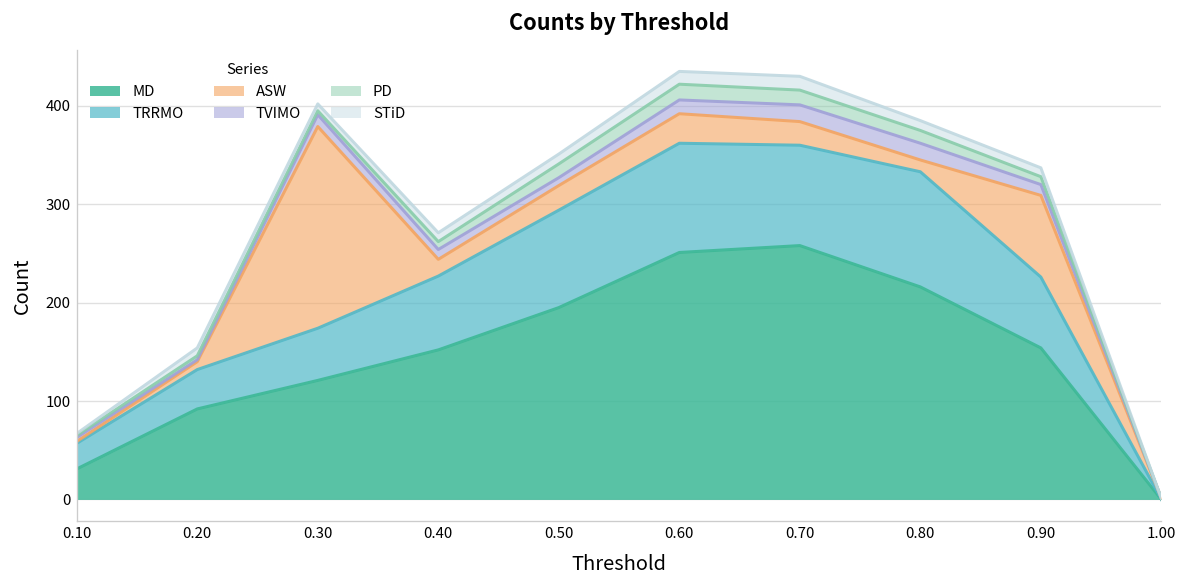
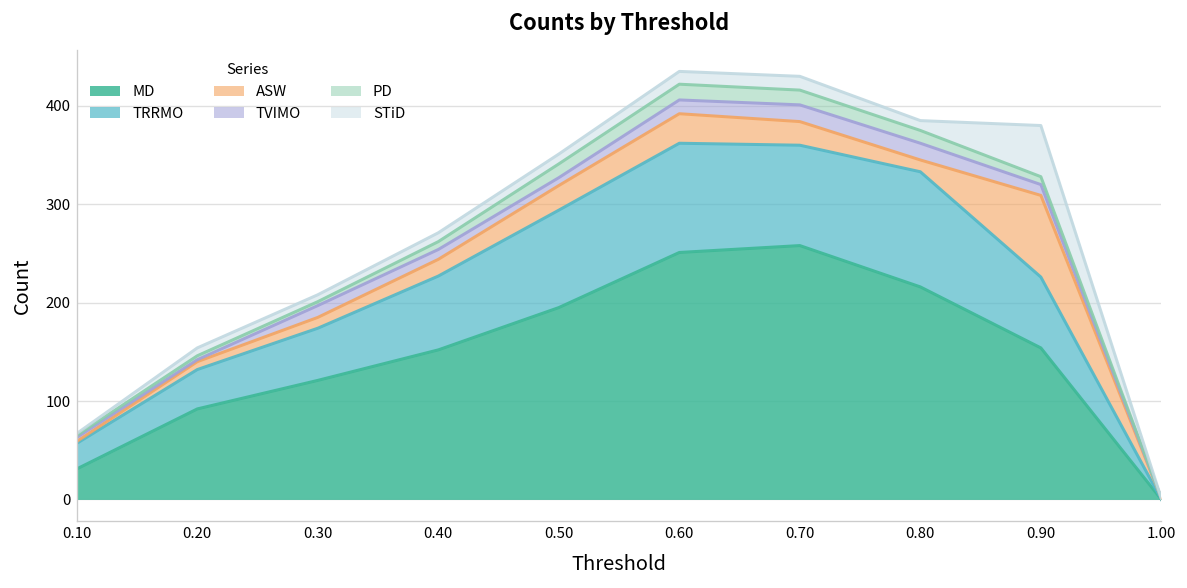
  {
    "ASW": {
-     "0.30": 210,
+     "0.30": 10,
      "0.40": 20,
      "0.50": 30,
      "0.60": 30,
      "0.70": 20,
      "0.80": 10,
      "0.90": 80
    },
    "STiD": {
      "0.20": 10,
      "0.30": 10,
      "0.40": 10,
      "0.50": 10,
      "0.60": 10,
      "0.70": 10,
      "0.80": 10,
-     "0.90": 10
+     "0.90": 50
    }
  }
